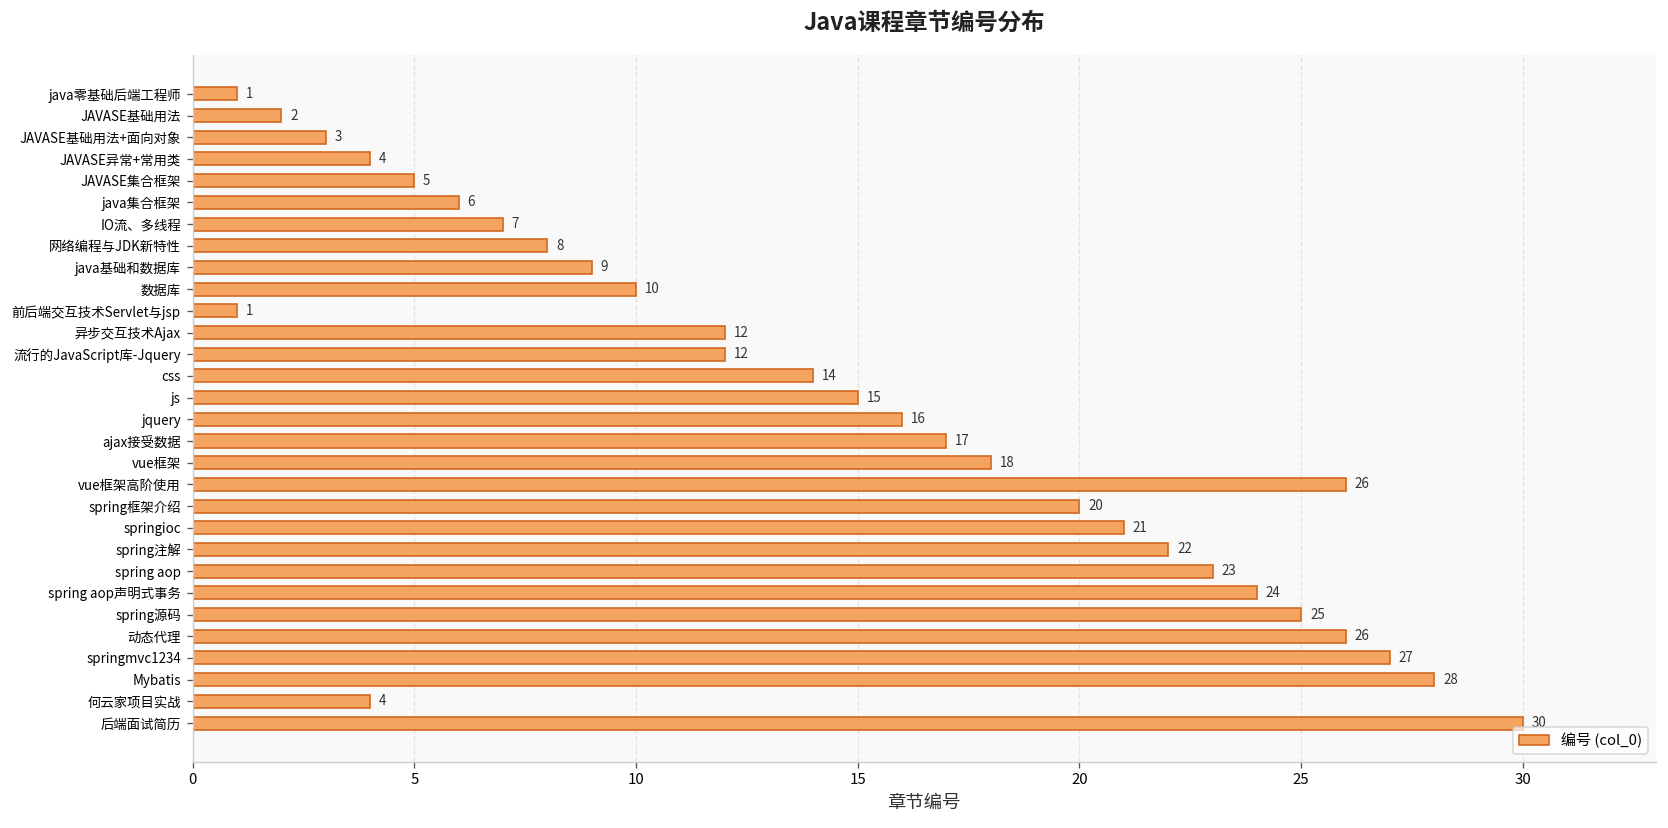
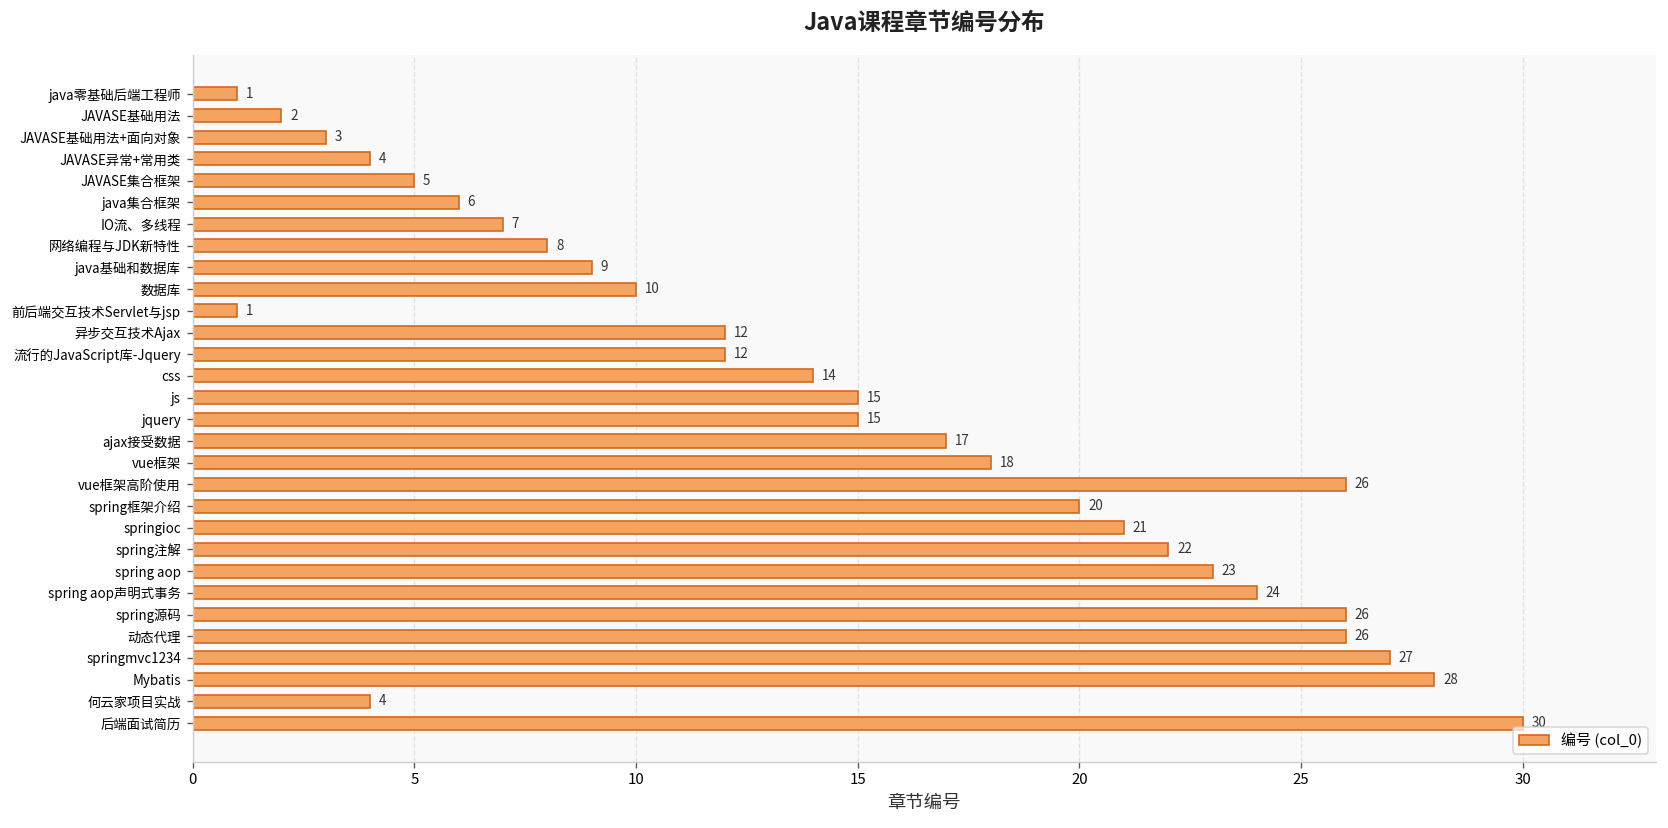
  {
    "java零基础后端工程师": 1,
    "JAVASE基础用法": 2,
    "JAVASE基础用法+面向对象": 3,
    "JAVASE异常+常用类": 4,
    "JAVASE集合框架": 5,
    "java集合框架": 6,
    "IO流、多线程": 7,
    "网络编程与JDK新特性": 8,
    "java基础和数据库": 9,
    "数据库": 10,
    "前后端交互技术Servlet与jsp": 1,
    "异步交互技术Ajax": 12,
    "流行的JavaScript库-Jquery": 12,
    "css": 14,
    "js": 15,
-   "jquery": 16,
+   "jquery": 15,
    "ajax接受数据": 17,
    "vue框架": 18,
    "vue框架高阶使用": 26,
    "spring框架介绍": 20,
    "springioc": 21,
    "spring注解": 22,
    "spring aop": 23,
    "spring aop声明式事务": 24,
-   "spring源码": 25,
+   "spring源码": 26,
    "动态代理": 26,
    "springmvc1234": 27,
    "Mybatis": 28,
    "何云家项目实战": 4
  }
